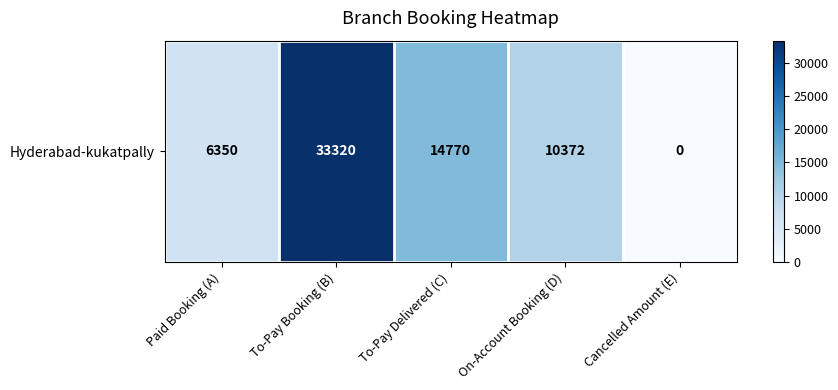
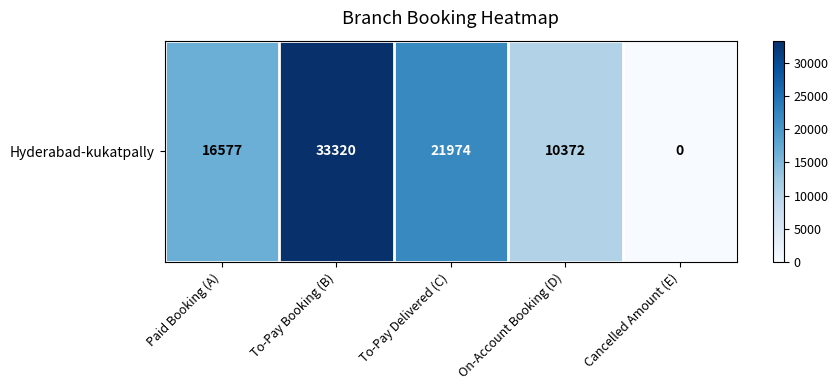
  {
    "Hyderabad-kukatpally": {
-     "Paid Booking (A)": 6350,
+     "Paid Booking (A)": 16577,
      "To-Pay Booking (B)": 33320,
-     "To-Pay Delivered (C)": 14770,
+     "To-Pay Delivered (C)": 21974,
      "On-Account Booking (D)": 10372,
      "Cancelled Amount (E)": 0
    }
  }
